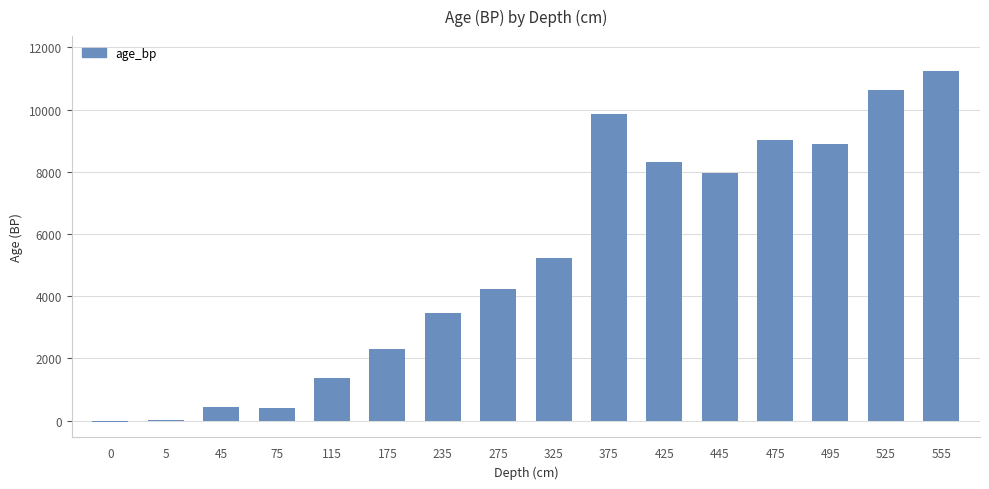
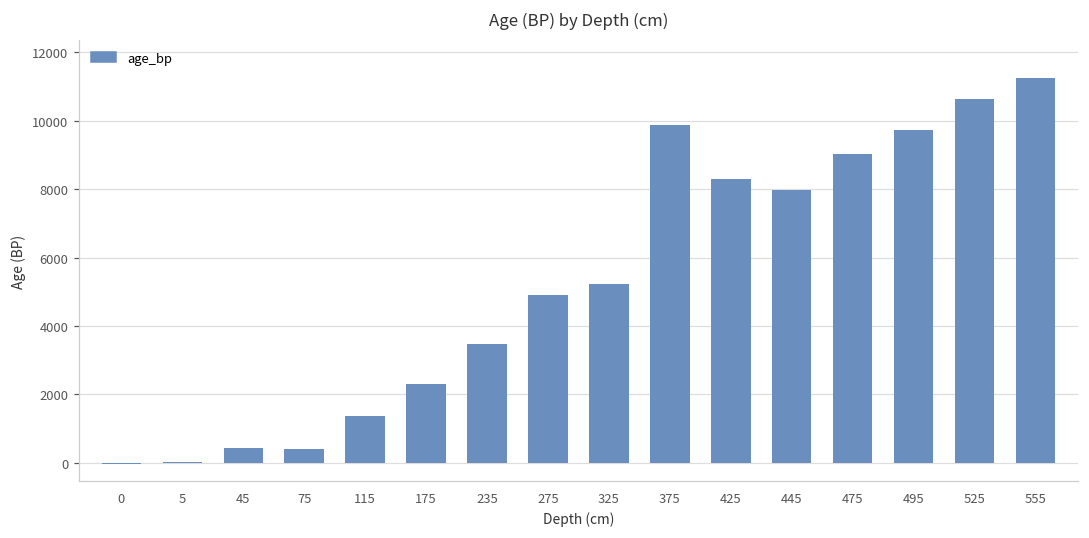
  {
    "45": 400,
    "75": 400,
    "115": 1400,
    "175": 2300,
    "235": 3500,
-   "275": 4200,
+   "275": 4900,
    "325": 5200,
    "375": 9900,
    "425": 8300,
    "445": 8000,
    "475": 9000,
-   "495": 8900,
+   "495": 9700,
    "525": 10600,
    "555": 11200
  }
